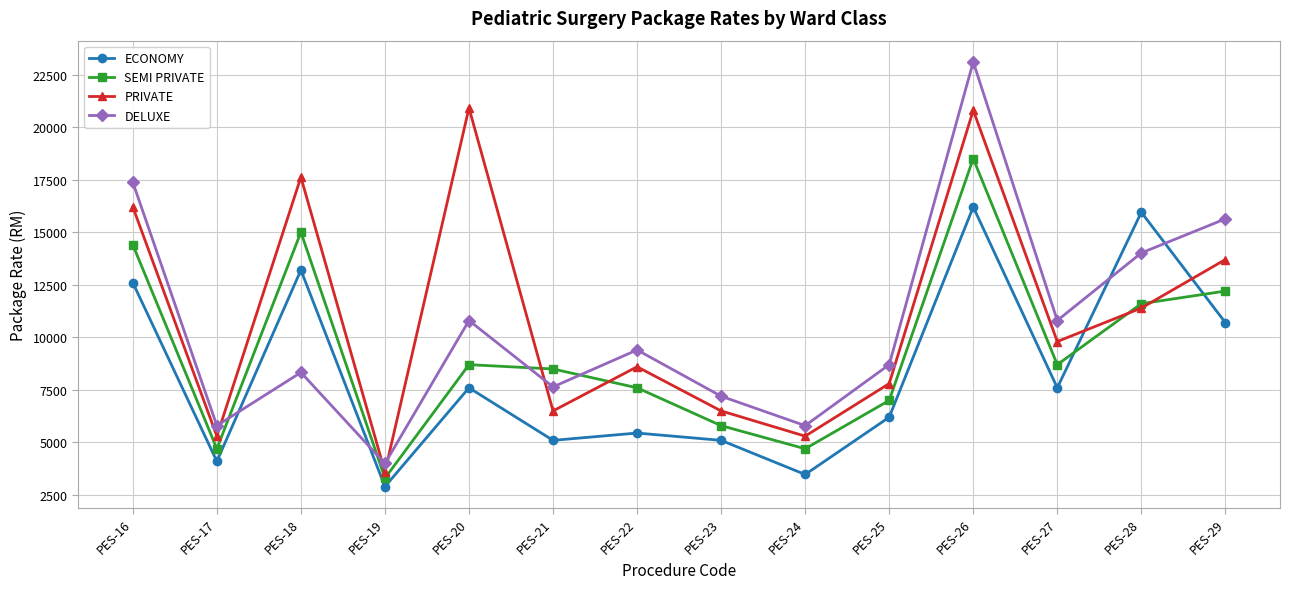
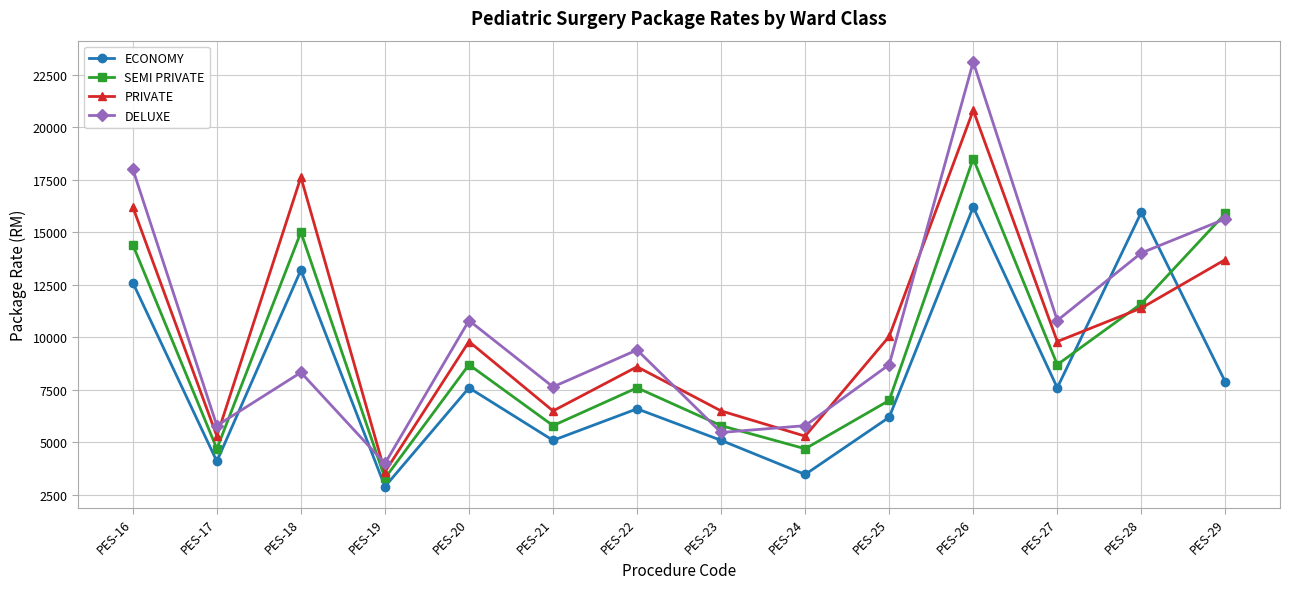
  {
    "ECONOMY": {
      "PES-16": 12600,
      "PES-17": 4100,
      "PES-18": 13200,
      "PES-19": 2900,
      "PES-20": 7600,
      "PES-21": 5100,
-     "PES-22": 5400,
+     "PES-22": 6600,
      "PES-23": 5100,
      "PES-24": 3500,
      "PES-25": 6200,
      "PES-26": 16200,
      "PES-27": 7600,
      "PES-28": 15900,
-     "PES-29": 10700
+     "PES-29": 7900
    },
    "SEMI PRIVATE": {
      "PES-16": 14400,
      "PES-17": 4700,
      "PES-18": 15000,
      "PES-19": 3300,
      "PES-20": 8700,
-     "PES-21": 8500,
+     "PES-21": 5800,
      "PES-22": 7600,
      "PES-23": 5800,
      "PES-24": 4700,
      "PES-25": 7000,
      "PES-26": 18500,
      "PES-27": 8700,
      "PES-28": 11600,
-     "PES-29": 12200
+     "PES-29": 15900
    },
    "PRIVATE": {
      "PES-16": 16200,
      "PES-17": 5300,
      "PES-18": 17600,
      "PES-19": 3600,
-     "PES-20": 20900,
+     "PES-20": 9800,
      "PES-21": 6500,
      "PES-22": 8600,
      "PES-23": 6500,
      "PES-24": 5300,
-     "PES-25": 7800,
+     "PES-25": 10000,
      "PES-26": 20800,
      "PES-27": 9800,
      "PES-28": 11400,
      "PES-29": 13700
    },
    "DELUXE": {
-     "PES-16": 17400,
+     "PES-16": 18000,
      "PES-17": 5800,
      "PES-18": 8300,
      "PES-19": 4000,
      "PES-20": 10800,
      "PES-21": 7600,
      "PES-22": 9400,
-     "PES-23": 7200,
+     "PES-23": 5500,
      "PES-24": 5800,
      "PES-25": 8700,
      "PES-26": 23100,
      "PES-27": 10800,
      "PES-28": 14000,
      "PES-29": 15600
    }
  }
